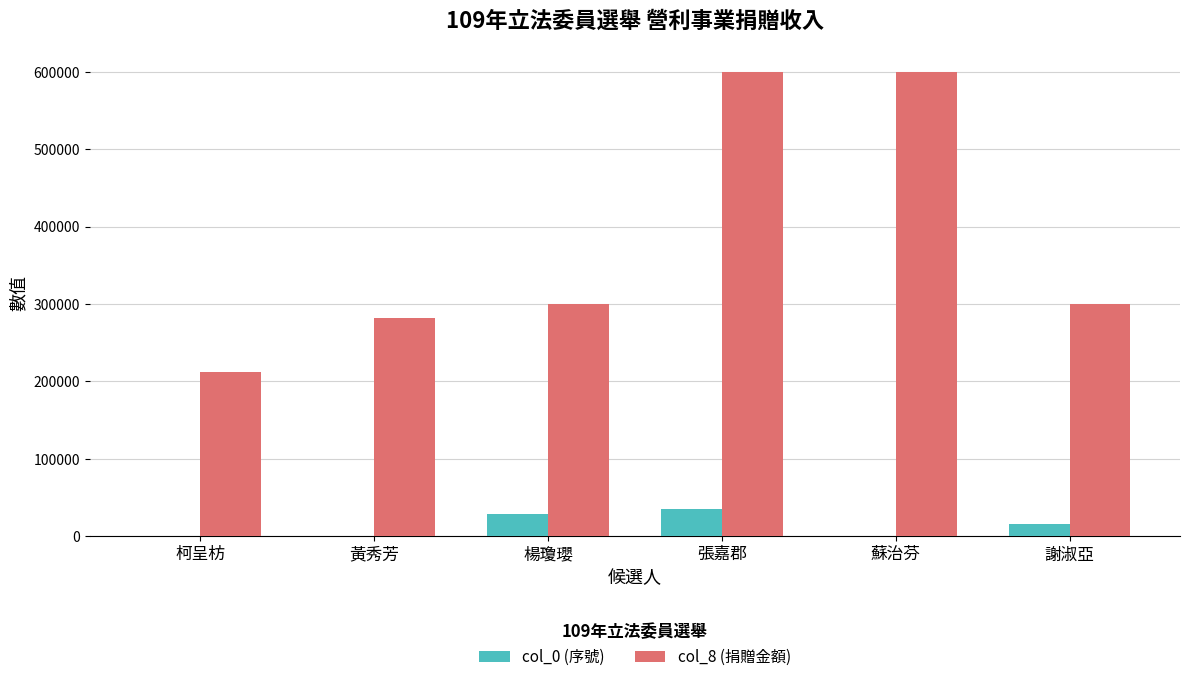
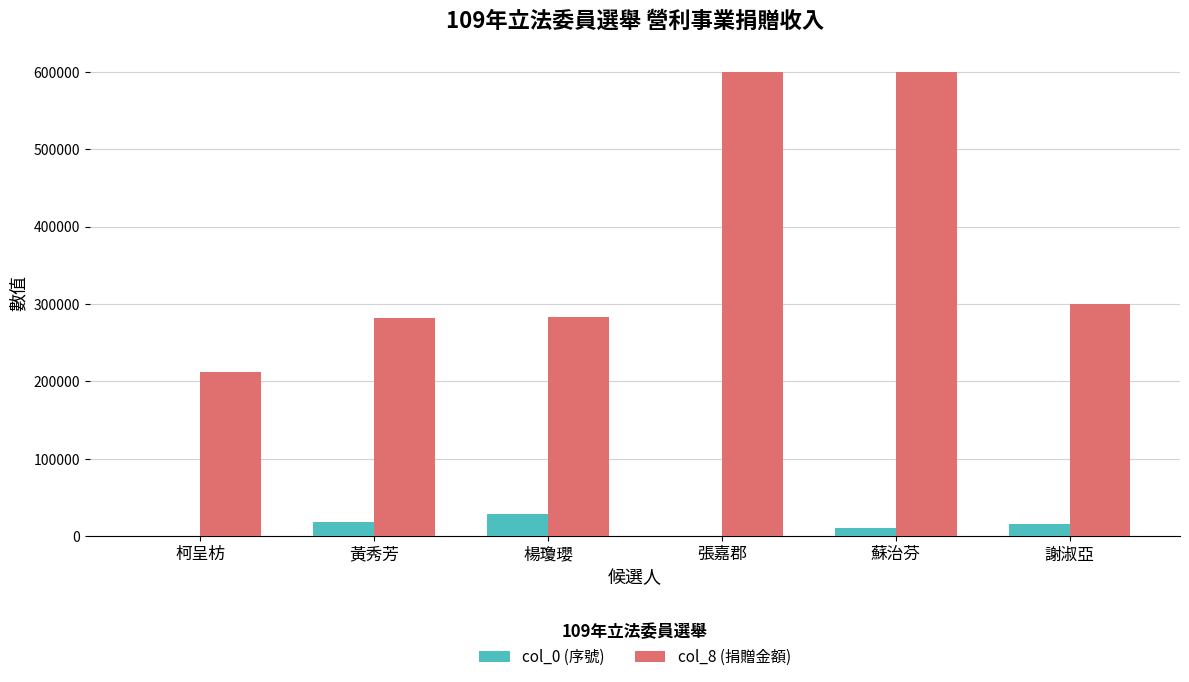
  {
    "col_0 (序號)": {
-     "黃秀芳": 0,
+     "黃秀芳": 20000,
      "楊瓊瓔": 30000,
-     "張嘉郡": 30000,
-     "蘇治芬": 0,
+     "張嘉郡": 0,
+     "蘇治芬": 10000,
      "謝淑亞": 20000
    },
    "col_8 (捐贈金額)": {
      "柯呈枋": 210000,
      "黃秀芳": 280000,
-     "楊瓊瓔": 300000,
+     "楊瓊瓔": 280000,
      "張嘉郡": 600000,
      "蘇治芬": 600000,
      "謝淑亞": 300000
    }
  }
